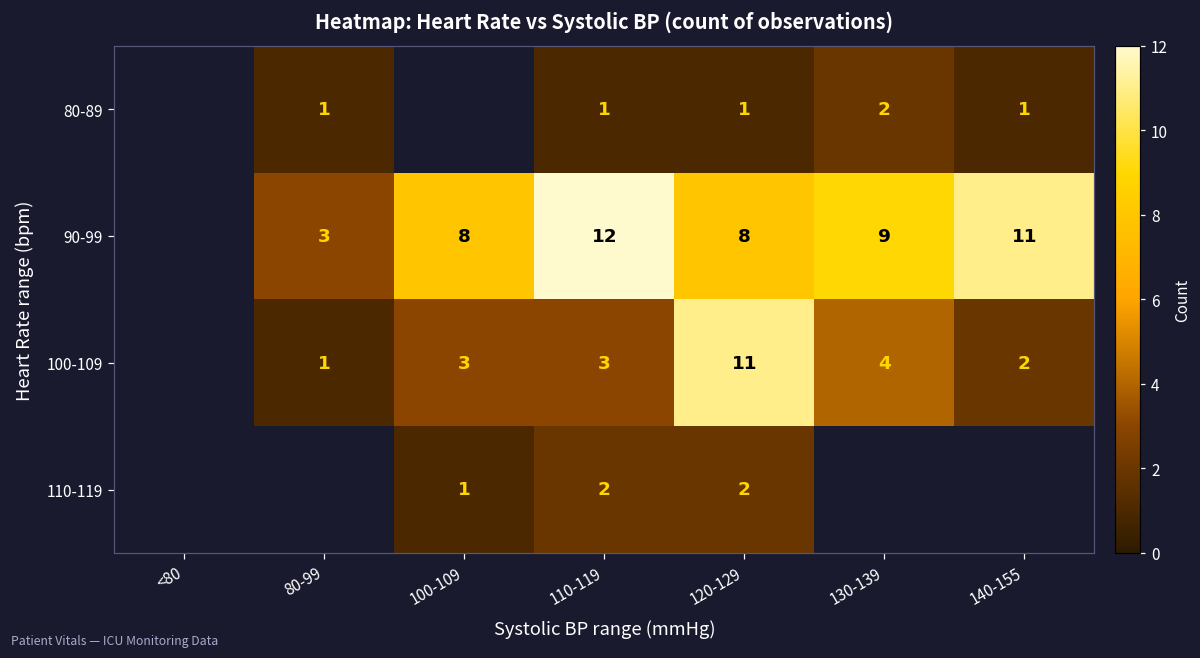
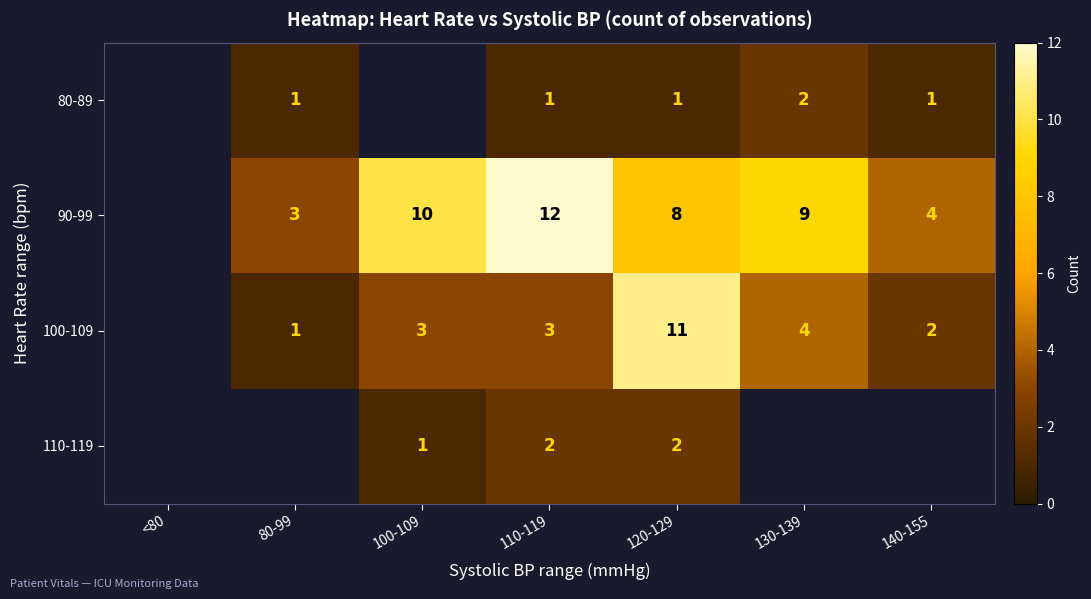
  {
    "80-89": {
      "80-99": 1,
      "110-119": 1,
      "120-129": 1,
      "130-139": 2,
      "140-155": 1
    },
    "90-99": {
      "80-99": 3,
-     "100-109": 8,
+     "100-109": 10,
      "110-119": 12,
      "120-129": 8,
      "130-139": 9,
-     "140-155": 11
+     "140-155": 4
    },
    "100-109": {
      "80-99": 1,
      "100-109": 3,
      "110-119": 3,
      "120-129": 11,
      "130-139": 4,
      "140-155": 2
    },
    "110-119": {
      "100-109": 1,
      "110-119": 2,
      "120-129": 2
    }
  }
